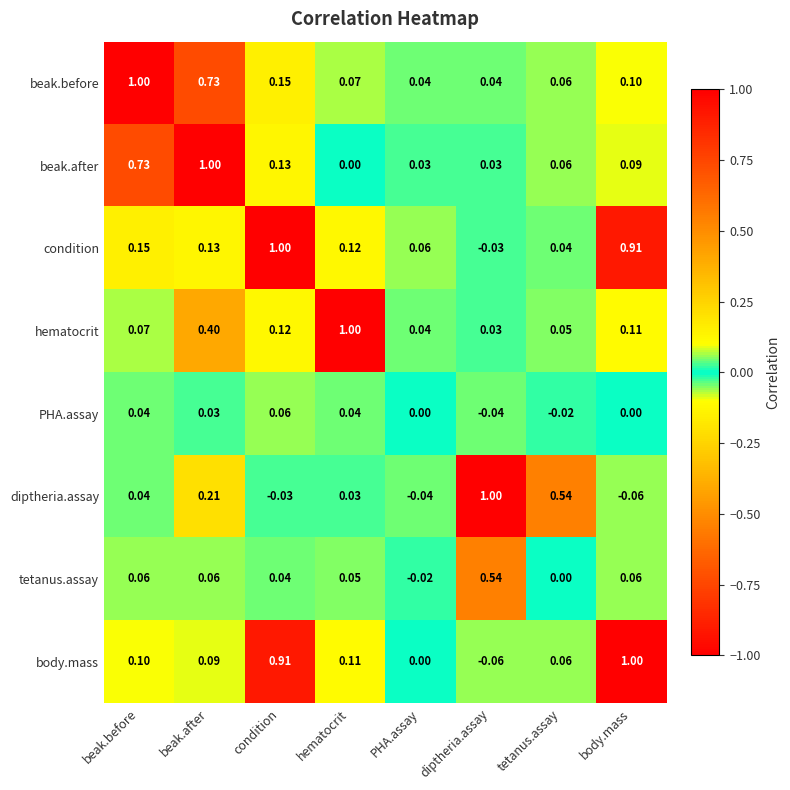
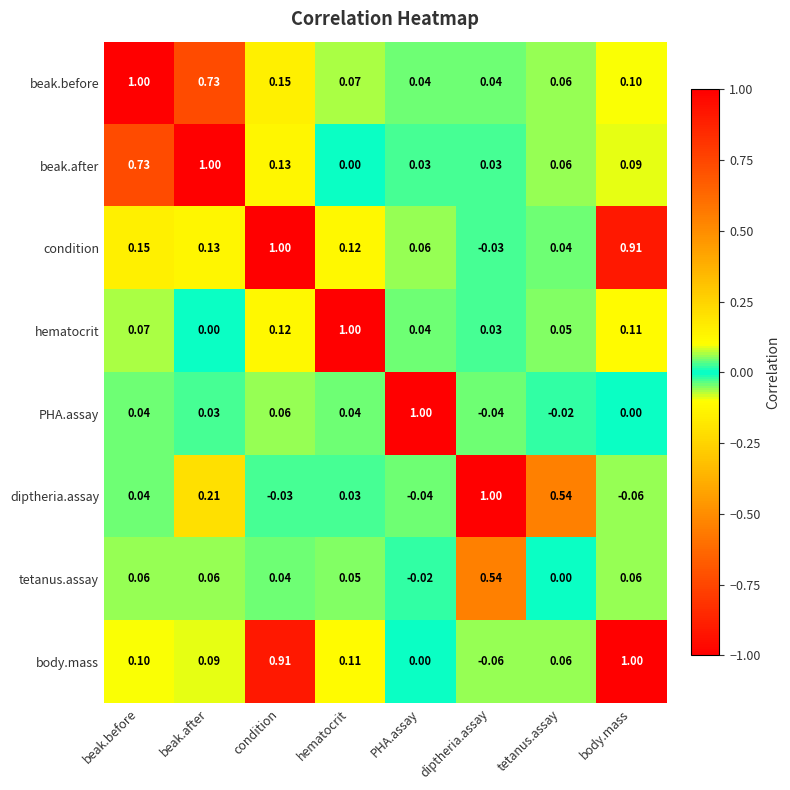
  {
    "beak.before": {
      "beak.before": 1.00,
      "beak.after": 0.73,
      "condition": 0.15,
      "hematocrit": 0.07,
      "PHA.assay": 0.04,
      "diptheria.assay": 0.04,
      "tetanus.assay": 0.06,
      "body.mass": 0.10
    },
    "beak.after": {
      "beak.before": 0.73,
      "beak.after": 1.00,
      "condition": 0.13,
      "hematocrit": 0.00,
      "PHA.assay": 0.03,
      "diptheria.assay": 0.03,
      "tetanus.assay": 0.06,
      "body.mass": 0.09
    },
    "condition": {
      "beak.before": 0.15,
      "beak.after": 0.13,
      "condition": 1.00,
      "hematocrit": 0.12,
      "PHA.assay": 0.06,
      "diptheria.assay": -0.03,
      "tetanus.assay": 0.04,
      "body.mass": 0.91
    },
    "hematocrit": {
      "beak.before": 0.07,
-     "beak.after": 0.40,
+     "beak.after": 0.00,
      "condition": 0.12,
      "hematocrit": 1.00,
      "PHA.assay": 0.04,
      "diptheria.assay": 0.03,
      "tetanus.assay": 0.05,
      "body.mass": 0.11
    },
    "PHA.assay": {
      "beak.before": 0.04,
      "beak.after": 0.03,
      "condition": 0.06,
      "hematocrit": 0.04,
-     "PHA.assay": 0.00,
+     "PHA.assay": 1.00,
      "diptheria.assay": -0.04,
      "tetanus.assay": -0.02,
      "body.mass": 0.00
    },
    "diptheria.assay": {
      "beak.before": 0.04,
      "beak.after": 0.21,
      "condition": -0.03,
      "hematocrit": 0.03,
      "PHA.assay": -0.04,
      "diptheria.assay": 1.00,
      "tetanus.assay": 0.54,
      "body.mass": -0.06
    },
    "tetanus.assay": {
      "beak.before": 0.06,
      "beak.after": 0.06,
      "condition": 0.04,
      "hematocrit": 0.05,
      "PHA.assay": -0.02,
      "diptheria.assay": 0.54,
      "tetanus.assay": 0.00,
      "body.mass": 0.06
    },
    "body.mass": {
      "beak.before": 0.10,
      "beak.after": 0.09,
      "condition": 0.91,
      "hematocrit": 0.11,
      "PHA.assay": 0.00,
      "diptheria.assay": -0.06,
      "tetanus.assay": 0.06,
      "body.mass": 1.00
    }
  }
